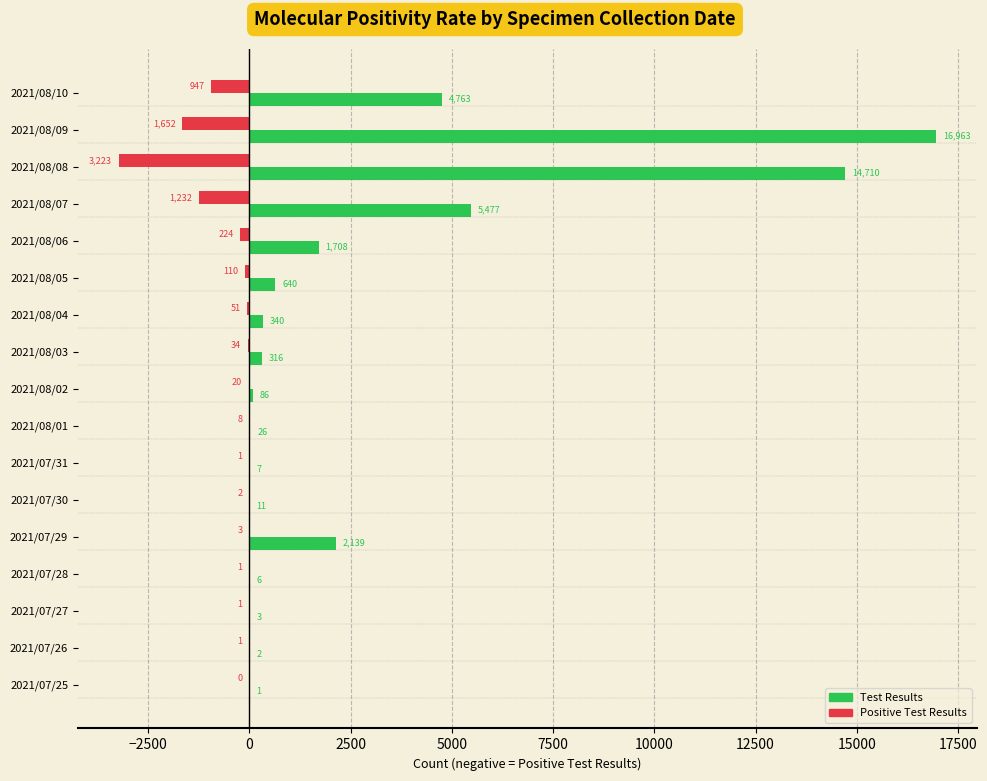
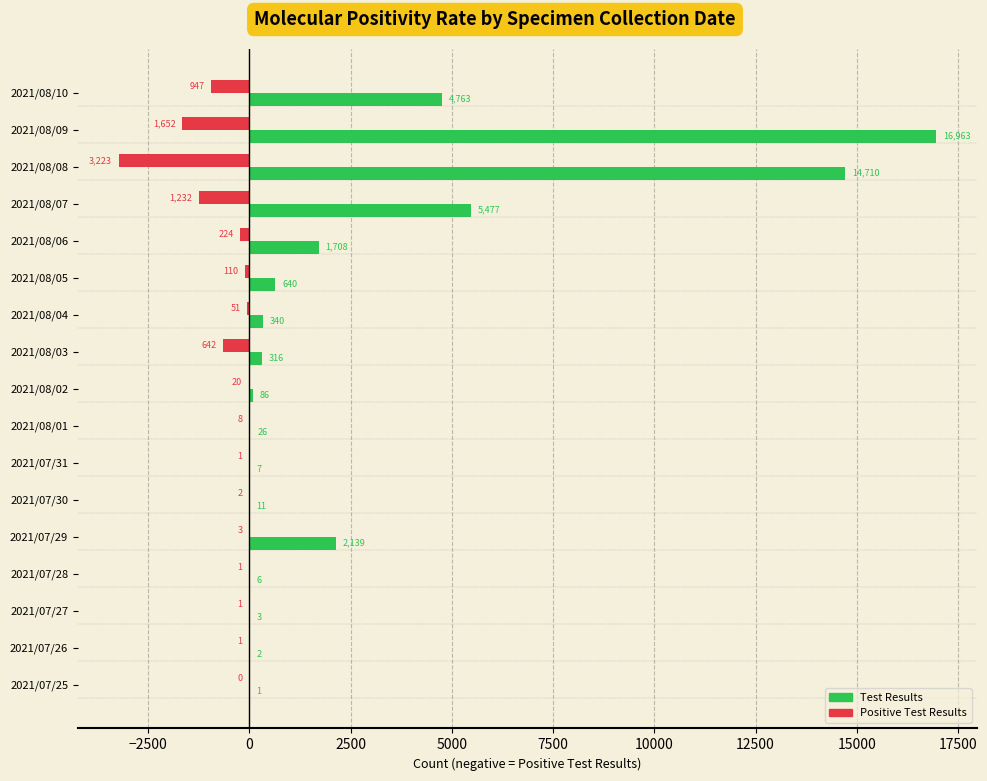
  {
    "Test Results": {
      "2021/08/10": "4,763",
      "2021/08/09": "16,963",
      "2021/08/08": "14,710",
      "2021/08/07": "5,477",
      "2021/08/06": "1,708",
      "2021/08/05": "640",
      "2021/08/04": "340",
      "2021/08/03": "316",
      "2021/08/02": "86",
      "2021/08/01": "26",
      "2021/07/31": "7",
      "2021/07/30": "11",
      "2021/07/29": "2,139",
      "2021/07/28": "6",
      "2021/07/27": "3",
      "2021/07/26": "2",
      "2021/07/25": "1"
    },
    "Positive Test Results": {
-     "2021/08/03": "34",
+     "2021/08/03": "642",
      "2021/07/25": "0"
    }
  }
